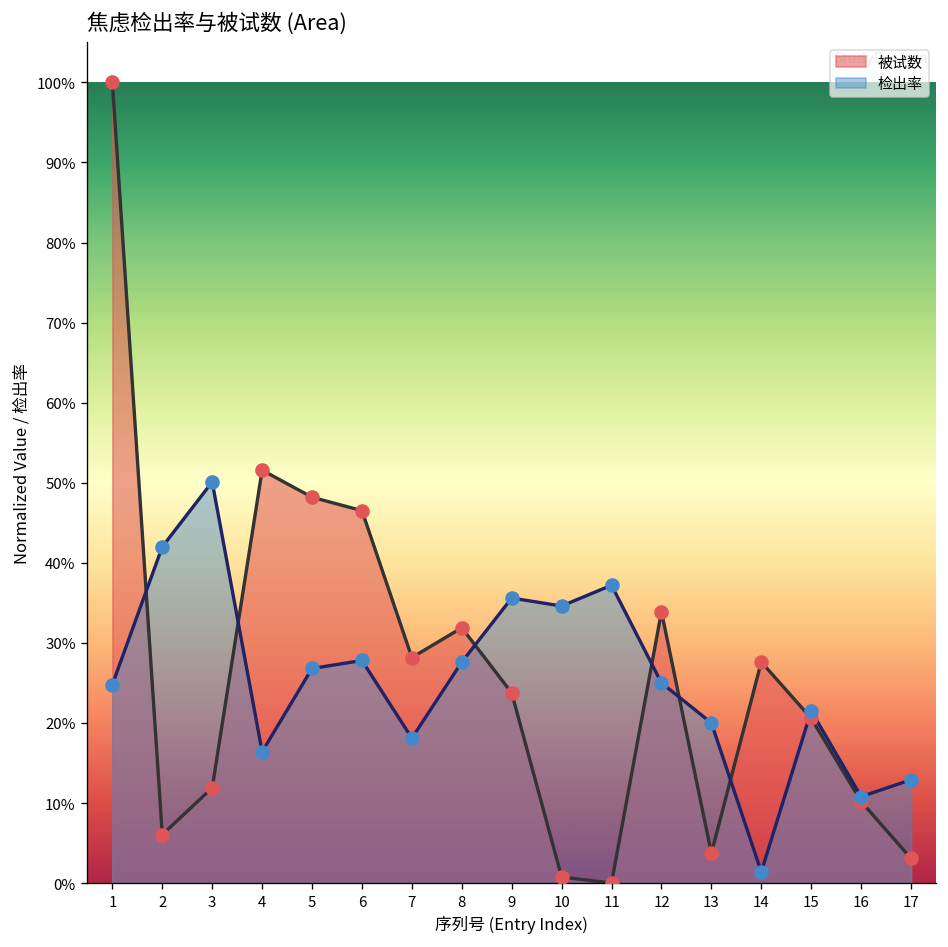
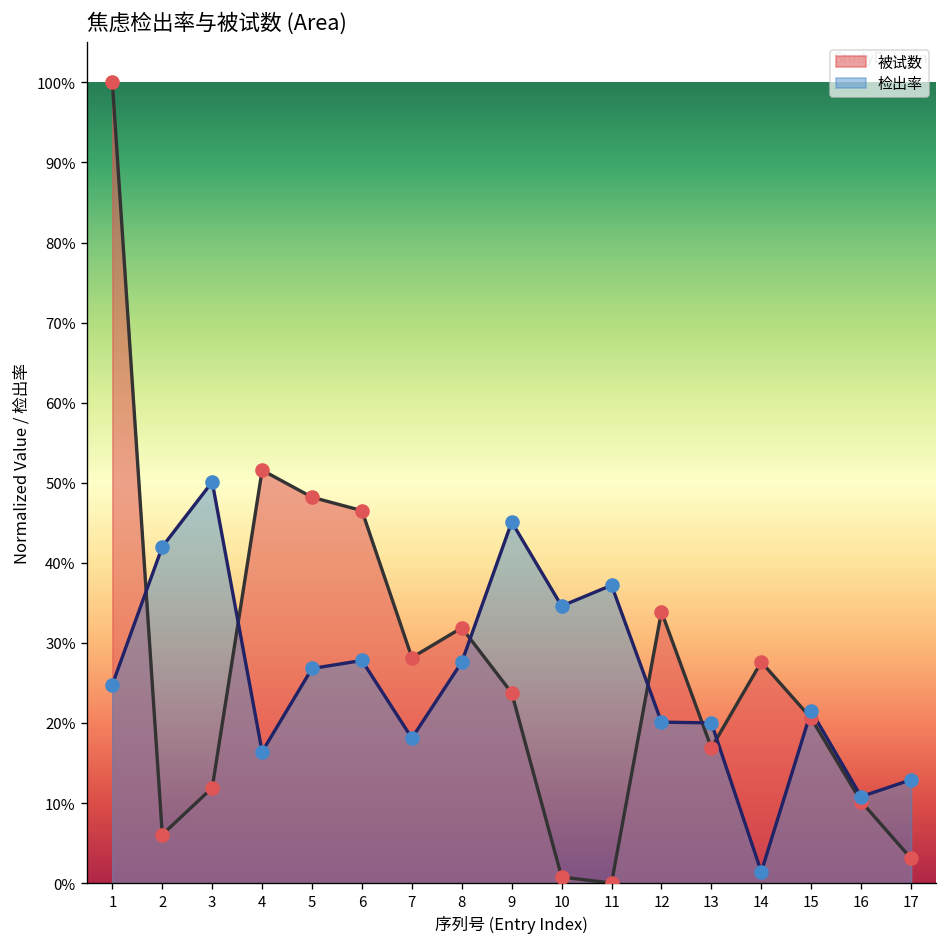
  {
    "被试数": {
      "1": "100%",
      "2": "6%",
      "3": "12%",
      "4": "52%",
      "5": "48%",
      "6": "47%",
      "7": "28%",
      "8": "32%",
      "9": "24%",
      "10": "1%",
      "11": "0%",
      "12": "34%",
-     "13": "4%",
+     "13": "17%",
      "14": "28%",
      "15": "21%",
      "16": "10%",
      "17": "3%"
    },
    "检出率": {
      "1": "25%",
      "2": "42%",
      "3": "50%",
      "4": "16%",
      "5": "27%",
      "6": "28%",
      "7": "18%",
      "8": "28%",
-     "9": "36%",
+     "9": "45%",
      "10": "35%",
      "11": "37%",
-     "12": "25%",
+     "12": "20%",
      "13": "20%",
      "14": "1%",
      "15": "22%",
      "16": "11%",
      "17": "13%"
    }
  }
